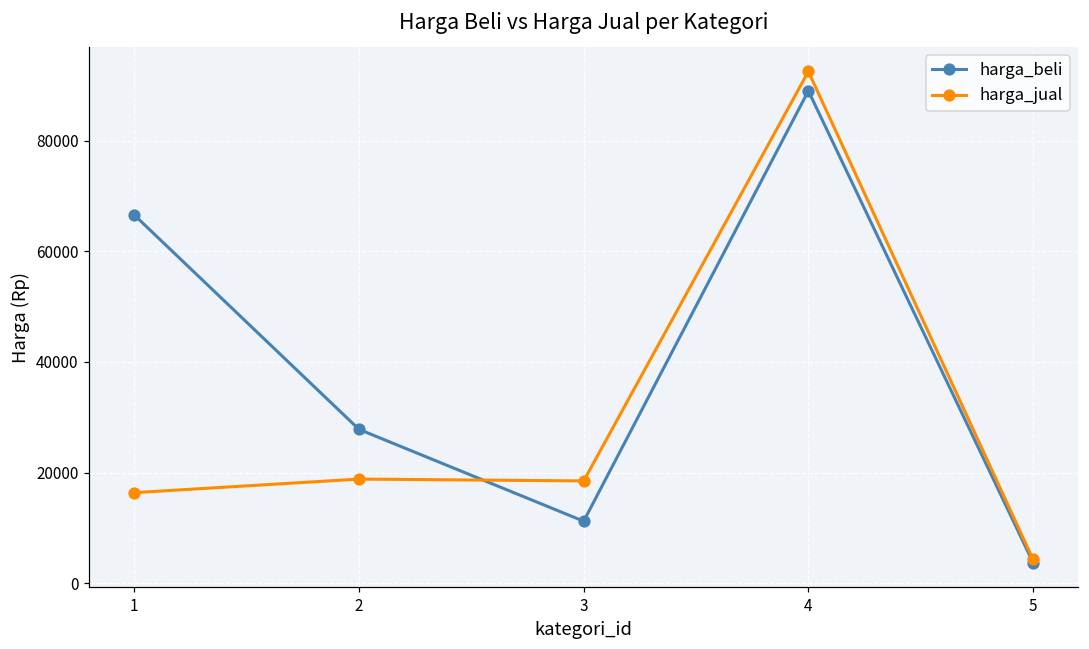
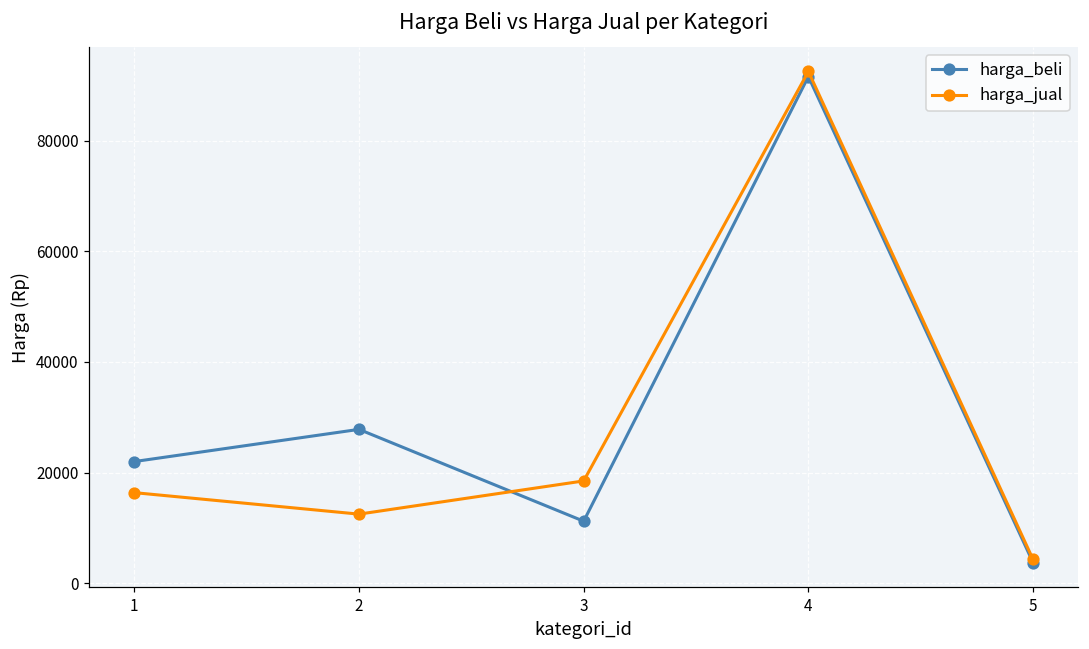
  {
    "harga_beli": {
-     "1": 67000,
+     "1": 22000,
      "2": 28000,
      "3": 11000,
-     "4": 89000,
+     "4": 92000,
      "5": 4000
    },
    "harga_jual": {
      "1": 16000,
-     "2": 19000,
+     "2": 13000,
      "3": 19000,
      "4": 93000,
      "5": 4000
    }
  }
